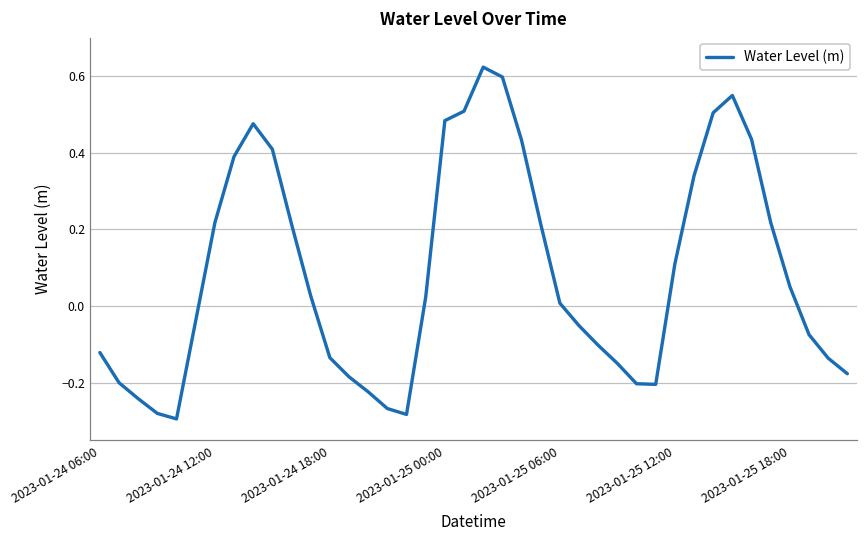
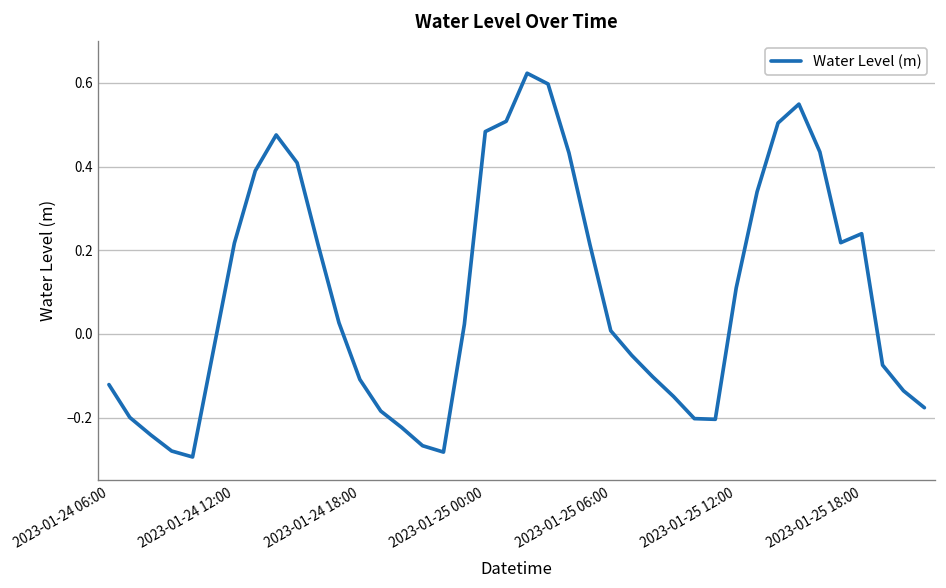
  {
    "2023-01-24 06:00": -0.12,
    "2023-01-24 12:00": 0.22,
-   "2023-01-24 18:00": -0.13,
+   "2023-01-24 18:00": -0.11,
    "2023-01-25 00:00": 0.48,
    "2023-01-25 06:00": 0.01,
    "2023-01-25 12:00": 0.11,
-   "2023-01-25 18:00": 0.05
+   "2023-01-25 18:00": 0.24
  }
